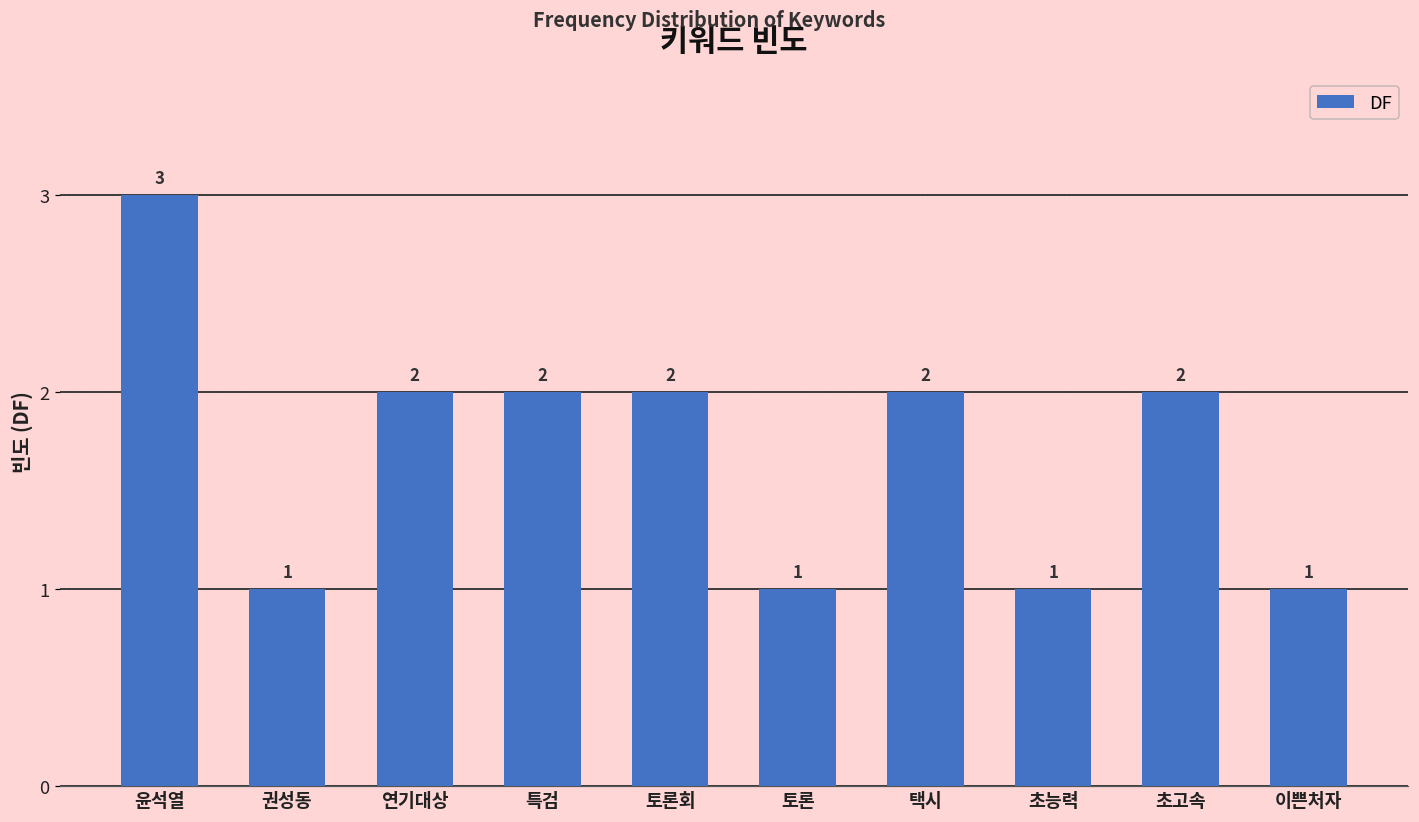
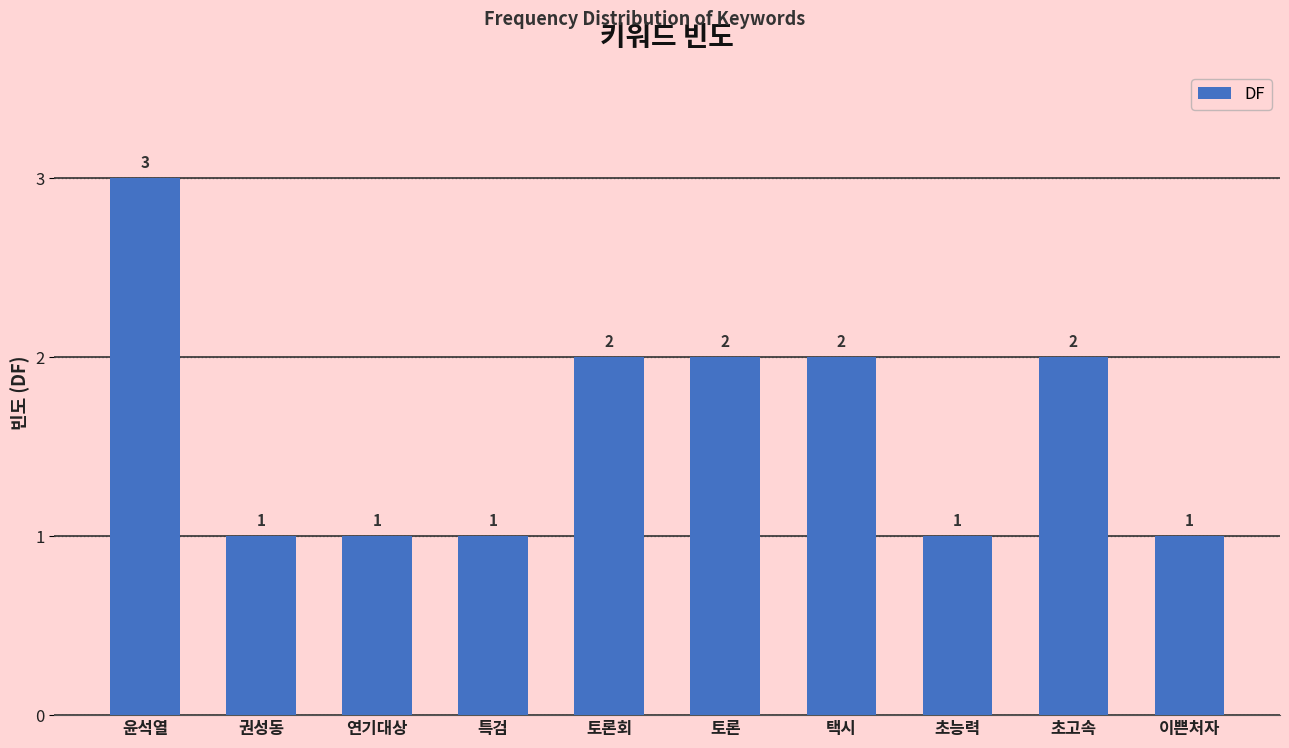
  {
    "윤석열": 3,
    "권성동": 1,
-   "연기대상": 2,
-   "특검": 2,
+   "연기대상": 1,
+   "특검": 1,
    "토론회": 2,
-   "토론": 1,
+   "토론": 2,
    "택시": 2,
    "초능력": 1,
    "초고속": 2,
    "이쁜처자": 1
  }
